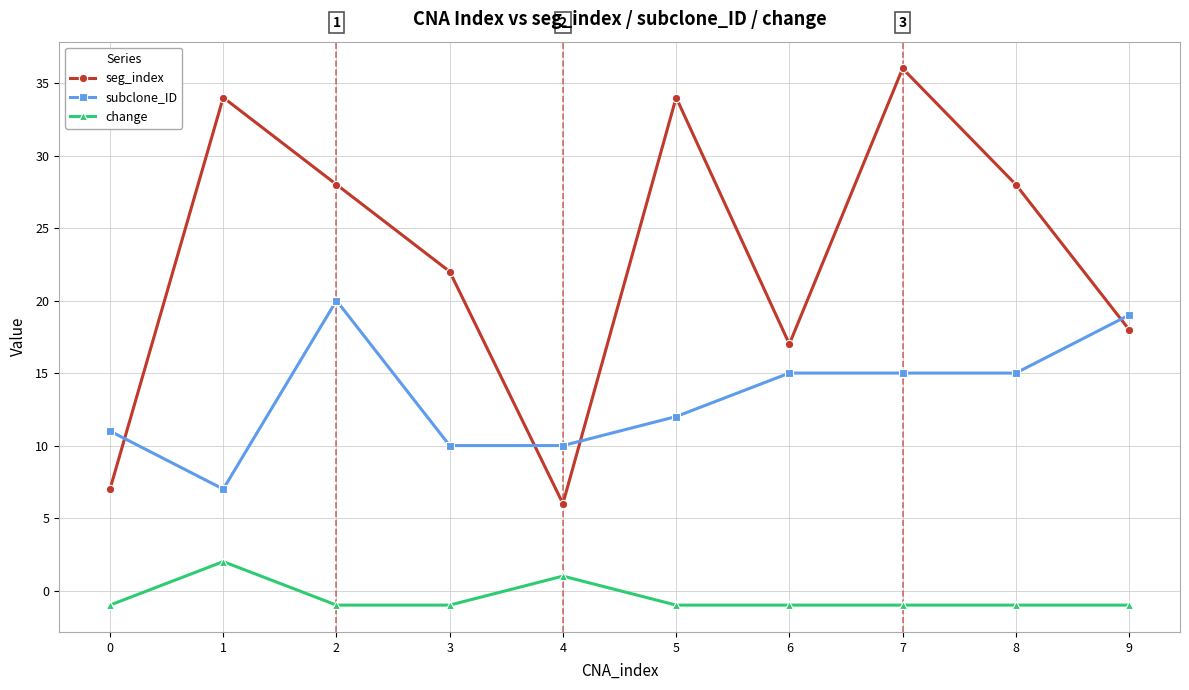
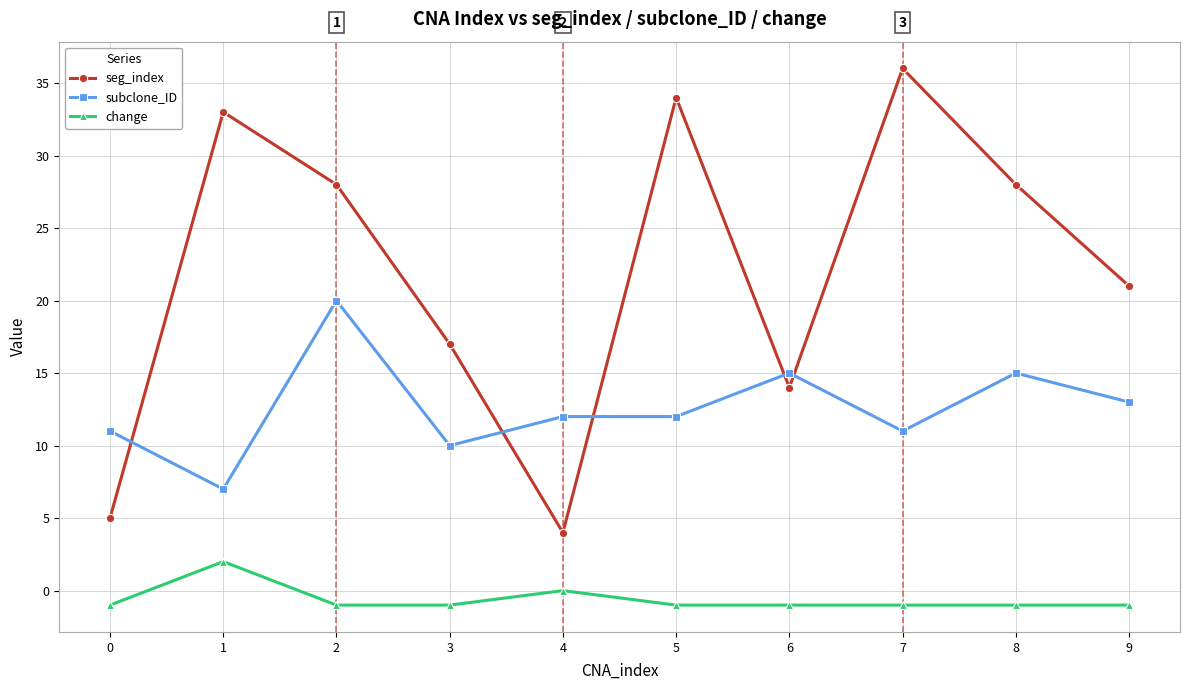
  {
    "seg_index": {
-     "0": 7,
-     "1": 34,
+     "0": 5,
+     "1": 33,
      "2": 28,
-     "3": 22,
-     "4": 6,
+     "3": 17,
+     "4": 4,
      "5": 34,
-     "6": 17,
+     "6": 14,
      "7": 36,
      "8": 28,
-     "9": 18
+     "9": 21
    },
    "subclone_ID": {
      "0": 11,
      "1": 7,
      "2": 20,
      "3": 10,
-     "4": 10,
+     "4": 12,
      "5": 12,
      "6": 15,
-     "7": 15,
+     "7": 11,
      "8": 15,
-     "9": 19
+     "9": 13
    },
    "change": {
      "0": -1,
      "1": 2,
      "2": -1,
      "3": -1,
-     "4": 1,
+     "4": 0,
      "5": -1,
      "6": -1,
      "7": -1,
      "8": -1,
      "9": -1
    }
  }
